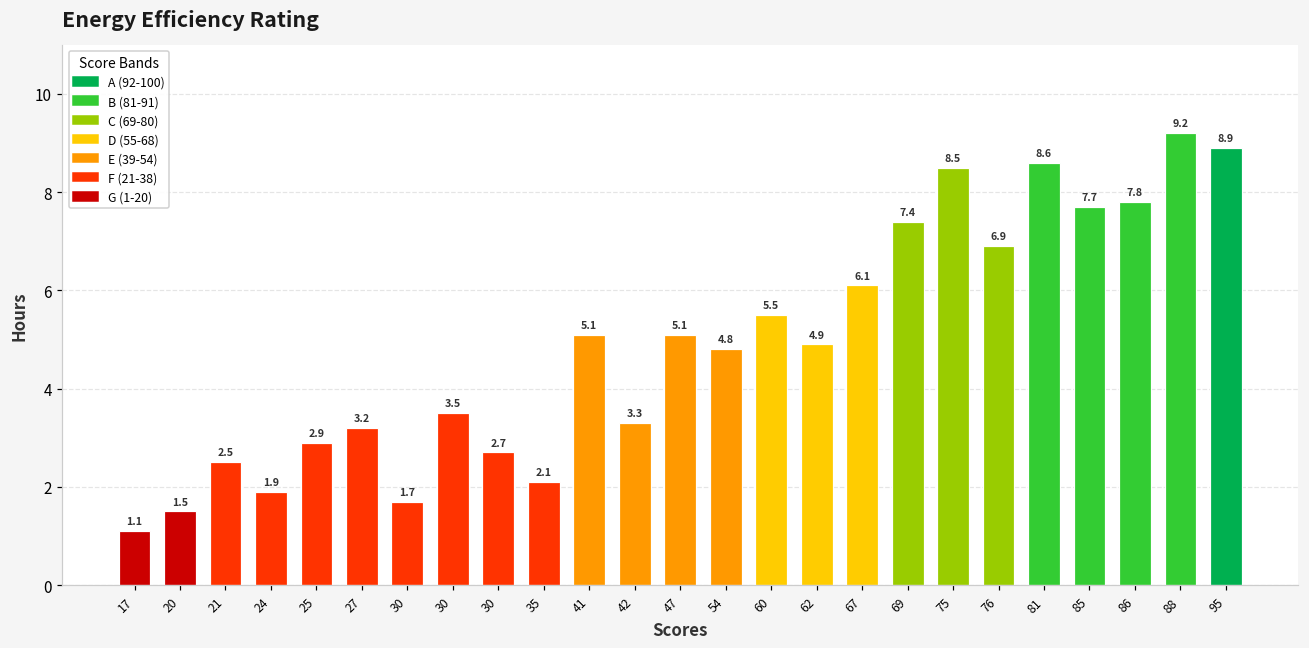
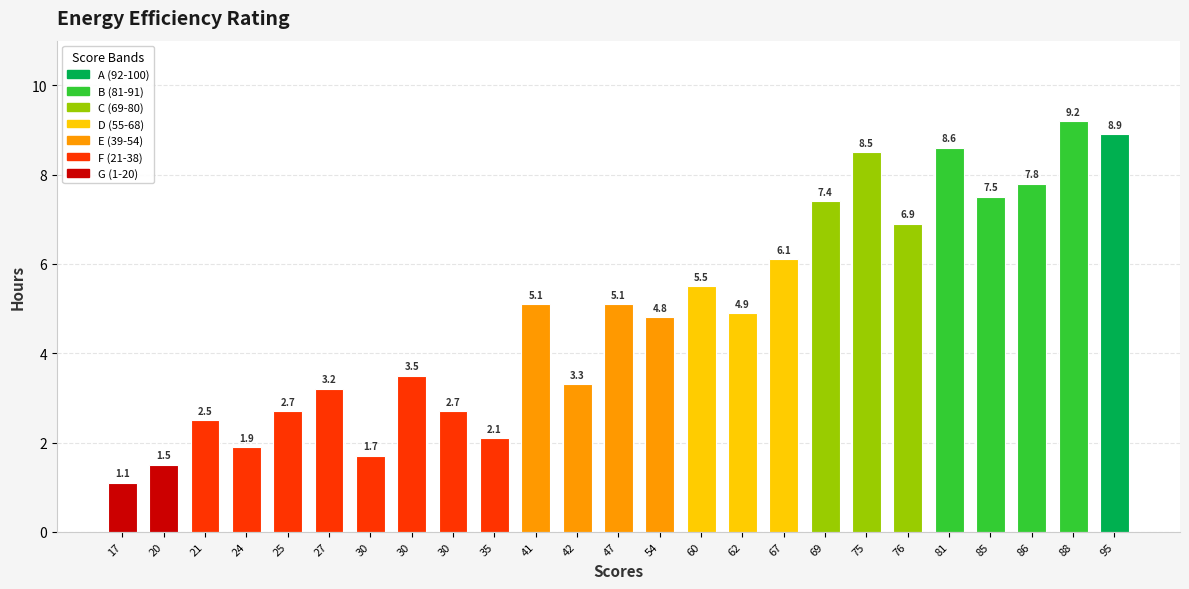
  {
    "17": 1.1,
    "20": 1.5,
    "21": 2.5,
    "24": 1.9,
-   "25": 2.9,
+   "25": 2.7,
    "27": 3.2,
    "35": 2.1,
    "41": 5.1,
    "42": 3.3,
    "47": 5.1,
    "54": 4.8,
    "60": 5.5,
    "62": 4.9,
    "67": 6.1,
    "69": 7.4,
    "75": 8.5,
    "76": 6.9,
    "81": 8.6,
-   "85": 7.7,
+   "85": 7.5,
    "86": 7.8,
    "88": 9.2,
    "95": 8.9
  }
